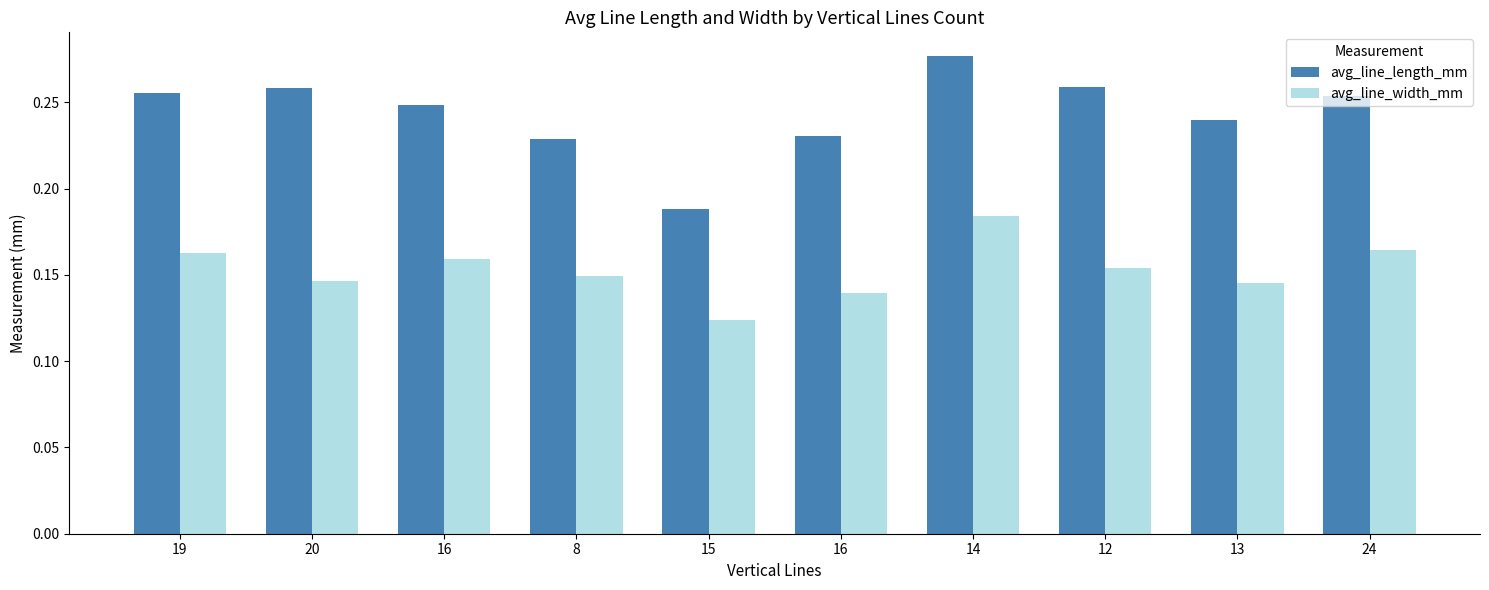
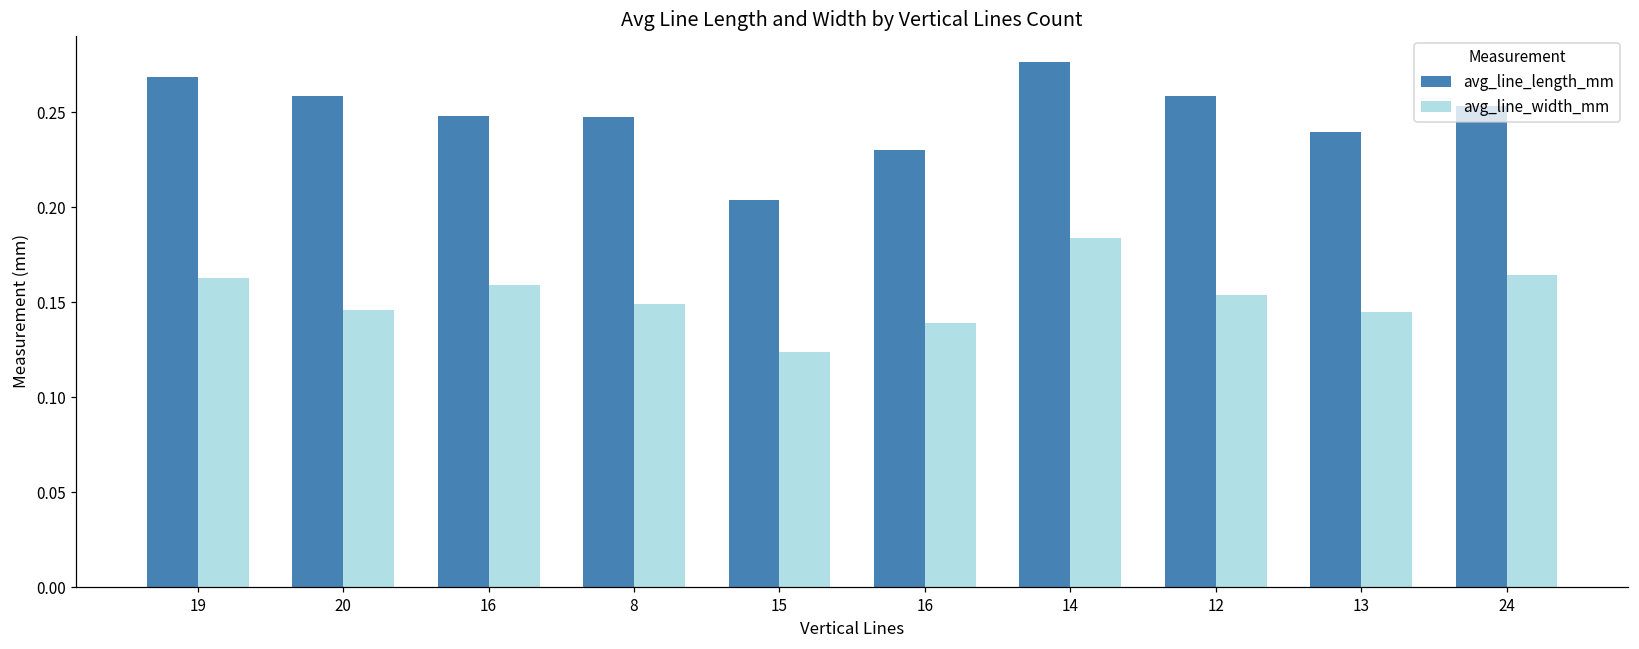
  {
    "avg_line_length_mm": {
-     "19": 0.255,
+     "19": 0.268,
      "20": 0.258,
-     "8": 0.229,
-     "15": 0.188,
+     "8": 0.248,
+     "15": 0.204,
      "14": 0.277,
      "12": 0.259,
      "13": 0.240
    },
    "avg_line_width_mm": {
      "19": 0.163,
      "20": 0.146,
      "8": 0.149,
      "15": 0.124,
      "14": 0.184,
      "12": 0.154,
      "13": 0.145,
      "24": 0.164
    }
  }
